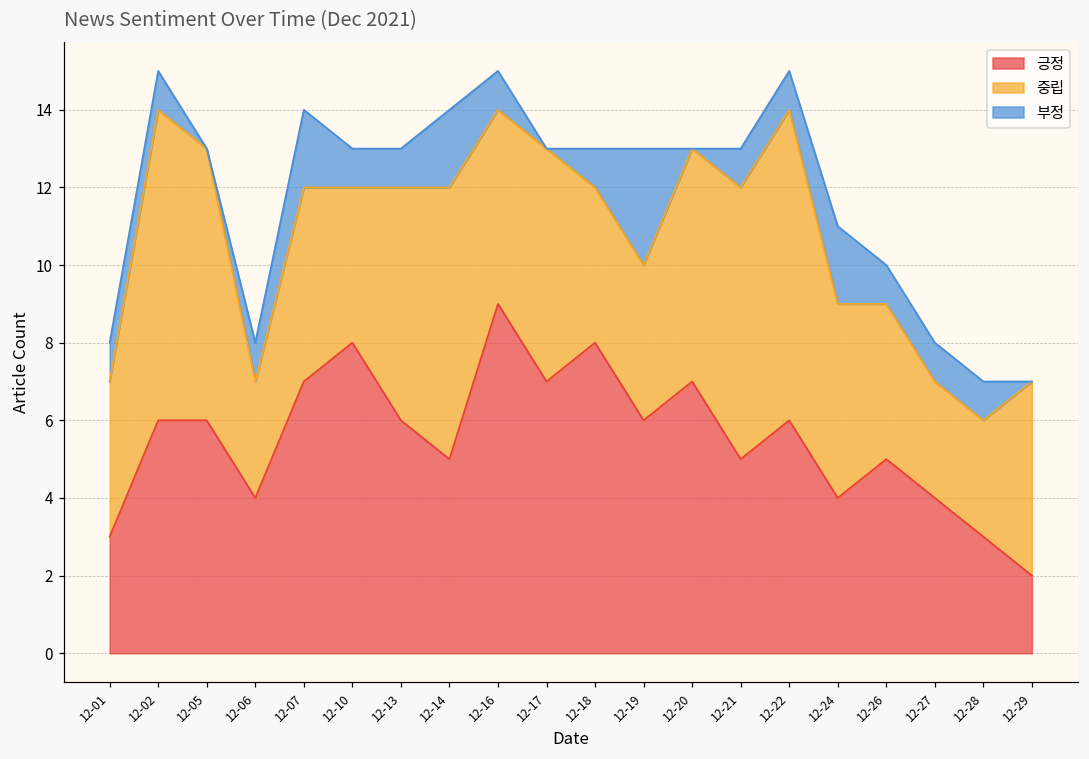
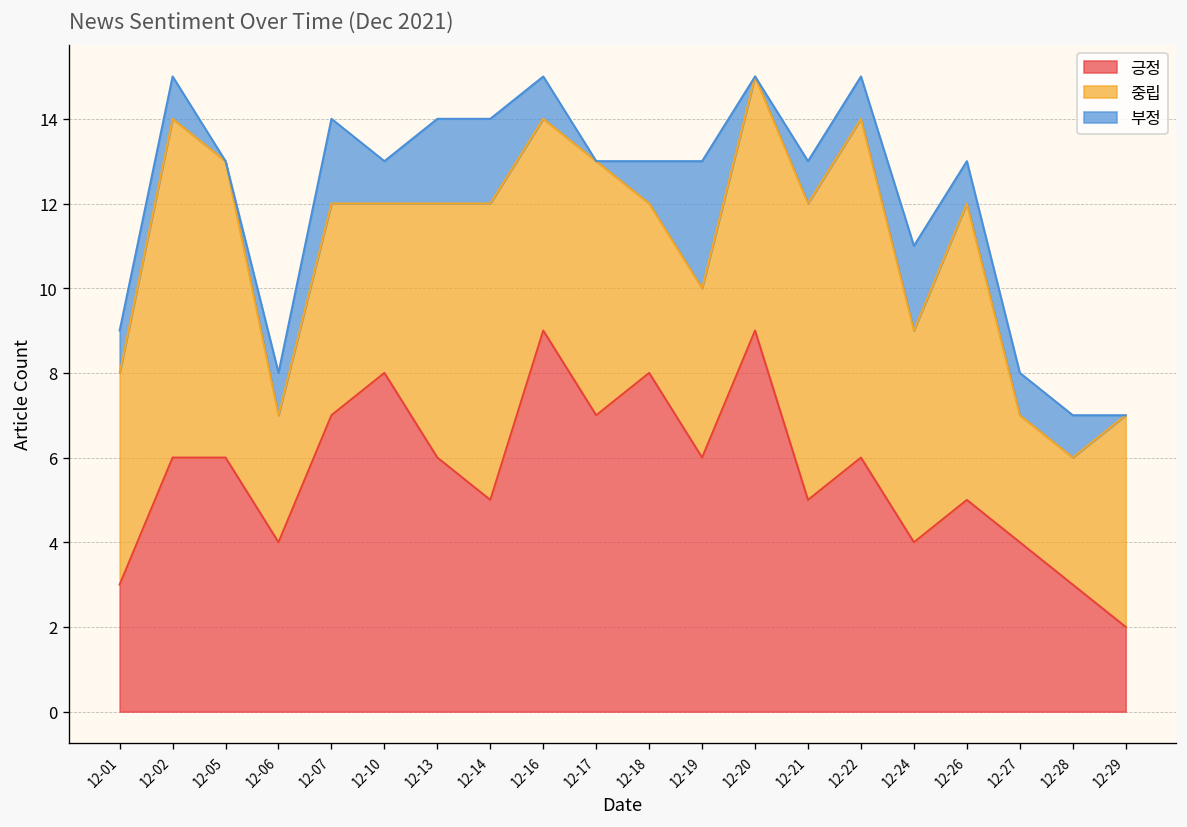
  {
    "긍정": {
      "12-01": 3,
      "12-02": 6,
      "12-05": 6,
      "12-06": 4,
      "12-07": 7,
      "12-10": 8,
      "12-13": 6,
      "12-14": 5,
      "12-16": 9,
      "12-17": 7,
      "12-18": 8,
      "12-19": 6,
-     "12-20": 7,
+     "12-20": 9,
      "12-21": 5,
      "12-22": 6,
      "12-24": 4,
      "12-26": 5,
      "12-27": 4,
      "12-28": 3,
      "12-29": 2
    },
    "중립": {
-     "12-01": 4,
+     "12-01": 5,
      "12-02": 8,
      "12-06": 3,
      "12-07": 5,
      "12-10": 4,
      "12-13": 6,
      "12-14": 7,
      "12-16": 5,
      "12-18": 4,
      "12-19": 4,
      "12-21": 7,
      "12-22": 8,
      "12-24": 5,
-     "12-26": 4,
+     "12-26": 7,
      "12-27": 3,
      "12-28": 3
    },
    "부정": {
      "12-01": 1,
      "12-02": 1,
      "12-06": 1,
      "12-07": 2,
      "12-10": 1,
-     "12-13": 1,
+     "12-13": 2,
      "12-14": 2,
      "12-16": 1,
      "12-18": 1,
      "12-19": 3,
      "12-21": 1,
      "12-22": 1,
      "12-24": 2,
      "12-26": 1,
      "12-27": 1,
      "12-28": 1
    }
  }
